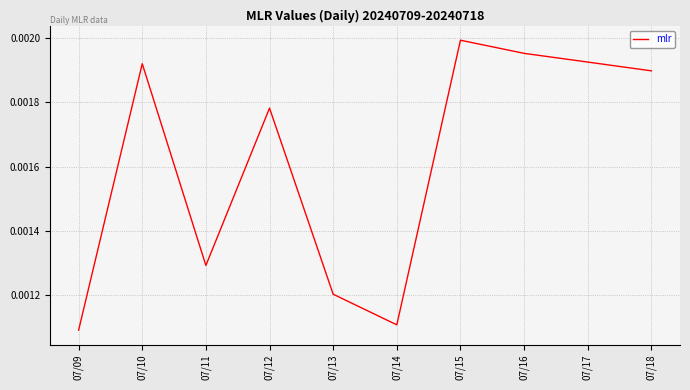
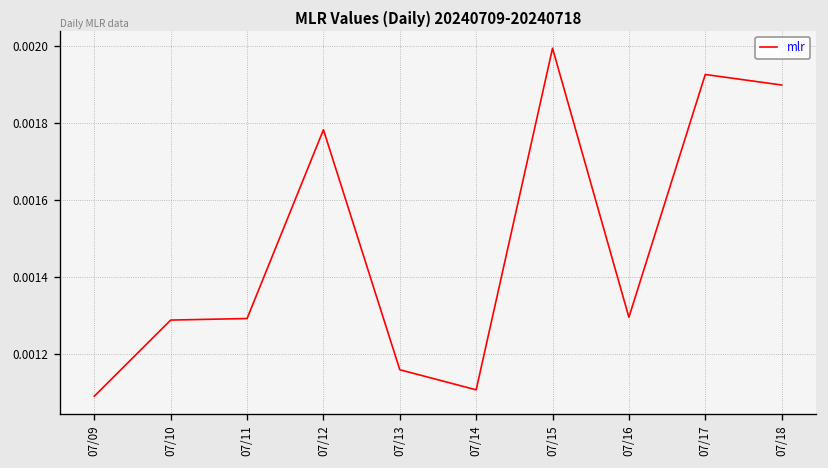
  {
    "07/09": 0.00109,
-   "07/10": 0.00192,
+   "07/10": 0.00129,
    "07/11": 0.00129,
    "07/12": 0.00178,
-   "07/13": 0.00120,
+   "07/13": 0.00116,
    "07/14": 0.00111,
    "07/15": 0.00199,
-   "07/16": 0.00195,
+   "07/16": 0.00129,
    "07/17": 0.00193,
    "07/18": 0.00190
  }
